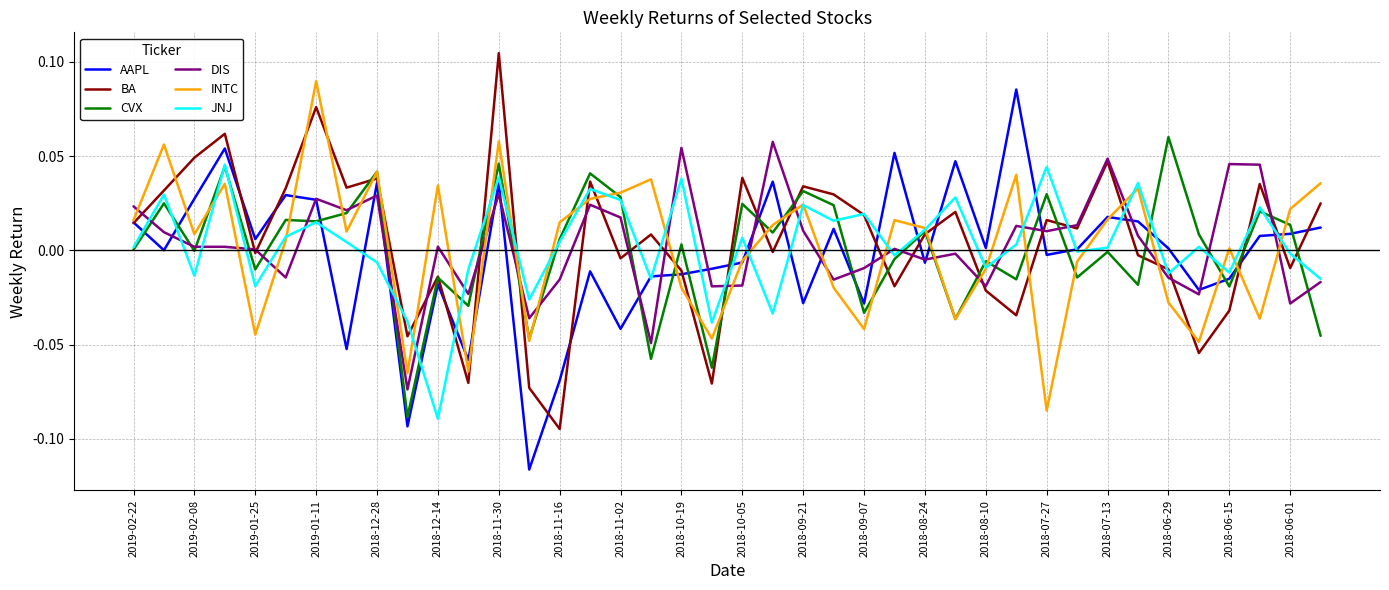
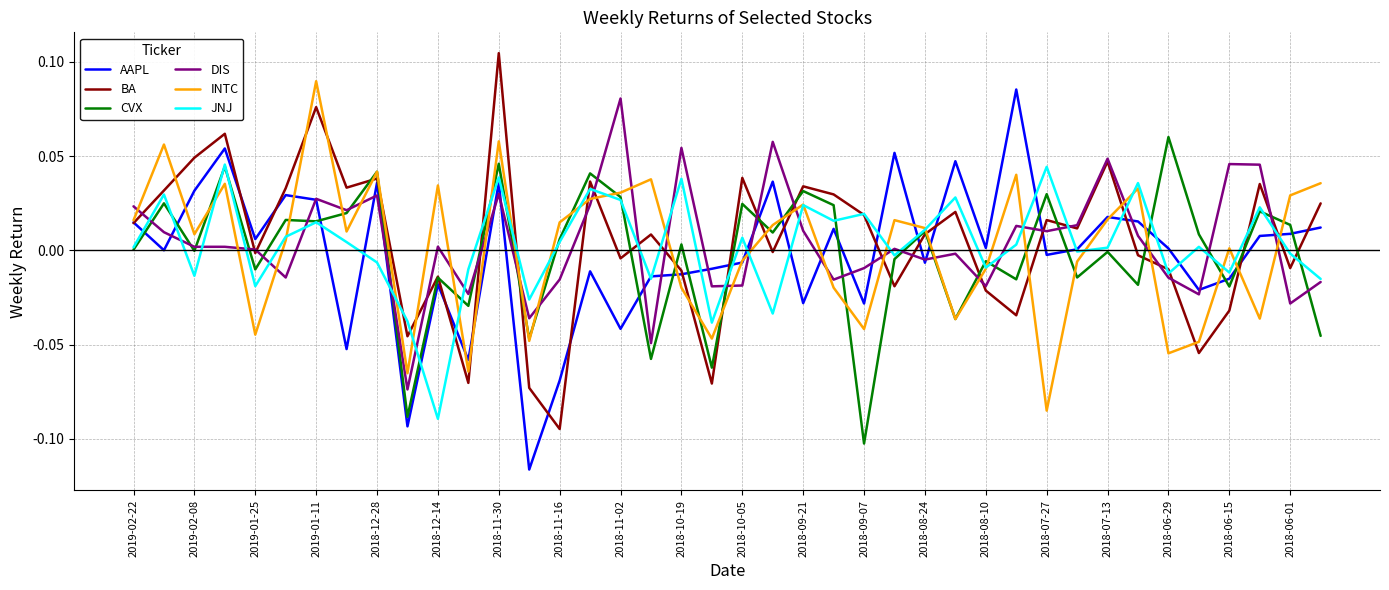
  {
    "AAPL": {
-     "2019-02-08": 0.027,
+     "2019-02-08": 0.032,
      "2019-01-25": 0.006,
      "2018-12-28": 0.036,
      "2018-12-14": -0.018,
      "2018-11-30": 0.036,
      "2018-11-16": -0.069,
      "2018-11-02": -0.042,
      "2018-10-19": -0.013,
      "2018-09-21": -0.028,
      "2018-09-07": -0.028,
      "2018-08-24": -0.007,
      "2018-08-10": 0.001,
      "2018-07-27": -0.002,
      "2018-06-29": 0.001,
      "2018-06-15": -0.015,
      "2018-06-01": 0.009
    },
    "BA": {
      "2019-02-08": 0.049,
      "2019-01-25": -0.001,
      "2019-01-11": 0.076,
      "2018-12-28": 0.038,
      "2018-11-30": 0.105,
      "2018-11-16": -0.095,
      "2018-11-02": -0.004,
      "2018-10-19": -0.011,
      "2018-10-05": 0.038,
      "2018-09-21": 0.034,
      "2018-08-24": 0.009,
      "2018-08-10": -0.021,
      "2018-07-27": 0.016,
      "2018-07-13": 0.047,
      "2018-06-29": -0.010,
      "2018-06-15": -0.032,
      "2018-06-01": -0.009
    },
    "CVX": {
      "2019-02-08": 0.000,
      "2019-01-25": -0.010,
      "2018-11-30": 0.046,
      "2018-11-16": 0.006,
      "2018-11-02": 0.028,
      "2018-10-19": 0.003,
      "2018-10-05": 0.025,
      "2018-09-21": 0.031,
-     "2018-09-07": -0.033,
+     "2018-09-07": -0.102,
      "2018-08-10": -0.006,
      "2018-07-27": 0.030,
      "2018-07-13": -0.001,
      "2018-06-29": 0.060,
      "2018-06-15": -0.019,
      "2018-06-01": 0.013
    },
    "DIS": {
      "2019-02-22": 0.023,
      "2019-02-08": 0.002,
      "2019-01-25": 0.000,
      "2018-12-28": 0.029,
      "2018-12-14": 0.002,
      "2018-11-30": 0.030,
      "2018-11-16": -0.015,
-     "2018-11-02": 0.017,
+     "2018-11-02": 0.081,
      "2018-10-19": 0.054,
      "2018-10-05": -0.019,
      "2018-09-21": 0.010,
      "2018-09-07": -0.009,
      "2018-08-24": -0.005,
      "2018-08-10": -0.019,
      "2018-07-27": 0.010,
      "2018-07-13": 0.049,
      "2018-06-29": -0.014,
      "2018-06-15": 0.046,
      "2018-06-01": -0.028
    },
    "INTC": {
      "2019-02-08": 0.009,
      "2019-01-25": -0.045,
      "2019-01-11": 0.090,
      "2018-12-14": 0.034,
      "2018-11-30": 0.058,
      "2018-11-16": 0.015,
      "2018-11-02": 0.031,
      "2018-10-19": -0.020,
      "2018-09-07": -0.042,
      "2018-07-27": -0.085,
-     "2018-06-29": -0.028,
+     "2018-06-29": -0.055,
      "2018-06-15": 0.001,
-     "2018-06-01": 0.022
+     "2018-06-01": 0.029
    },
    "JNJ": {
      "2019-02-08": -0.014,
      "2019-01-25": -0.019,
      "2018-12-28": -0.006,
      "2018-12-14": -0.089,
      "2018-11-30": 0.039,
      "2018-11-16": 0.004,
      "2018-11-02": 0.027,
      "2018-10-19": 0.038,
      "2018-10-05": 0.007,
      "2018-07-27": 0.044,
      "2018-07-13": 0.001,
      "2018-06-29": -0.012,
      "2018-06-15": -0.012,
      "2018-06-01": -0.002
    }
  }
